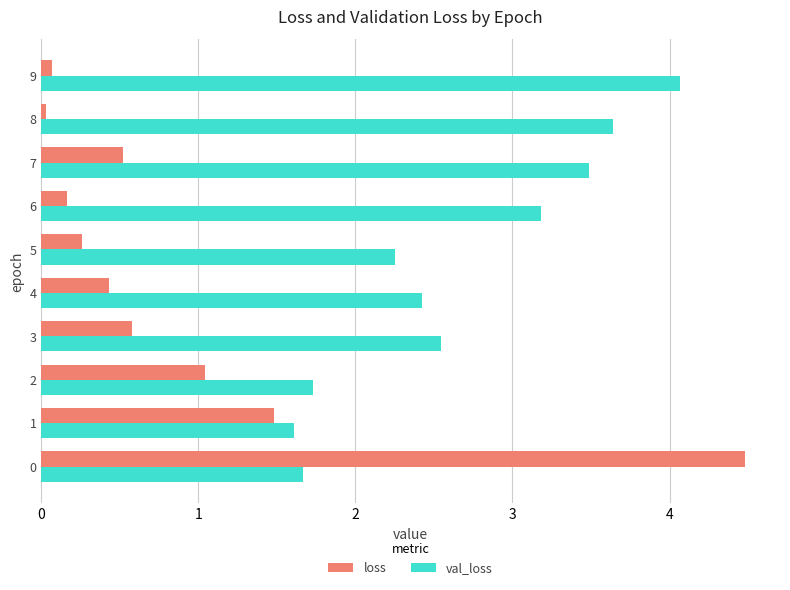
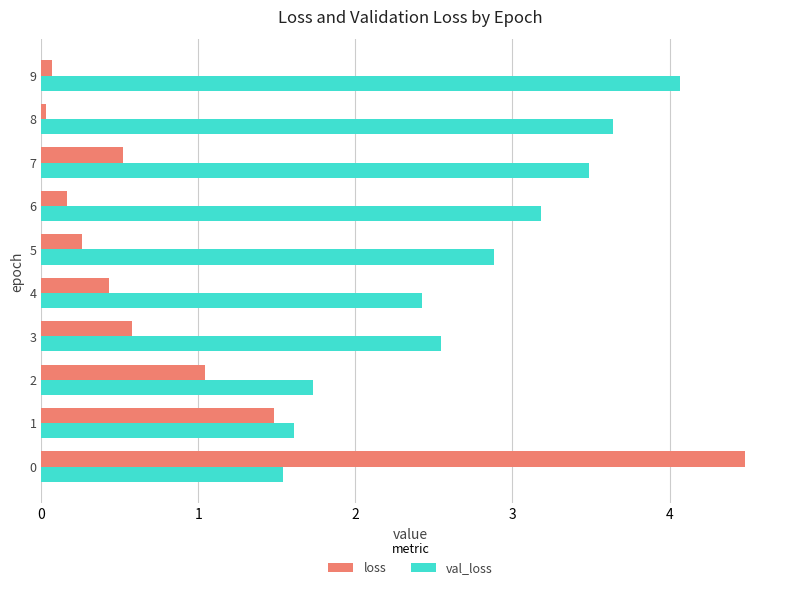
  {
    "loss": {
      "9": 0.07,
      "8": 0.03,
      "7": 0.52,
      "6": 0.16,
      "5": 0.26,
      "4": 0.43,
      "3": 0.58,
      "2": 1.04,
      "1": 1.48,
      "0": 4.48
    },
    "val_loss": {
      "9": 4.07,
      "8": 3.64,
      "7": 3.48,
      "6": 3.18,
-     "5": 2.25,
+     "5": 2.88,
      "4": 2.42,
      "3": 2.55,
      "2": 1.73,
      "1": 1.61,
-     "0": 1.67
+     "0": 1.54
    }
  }
